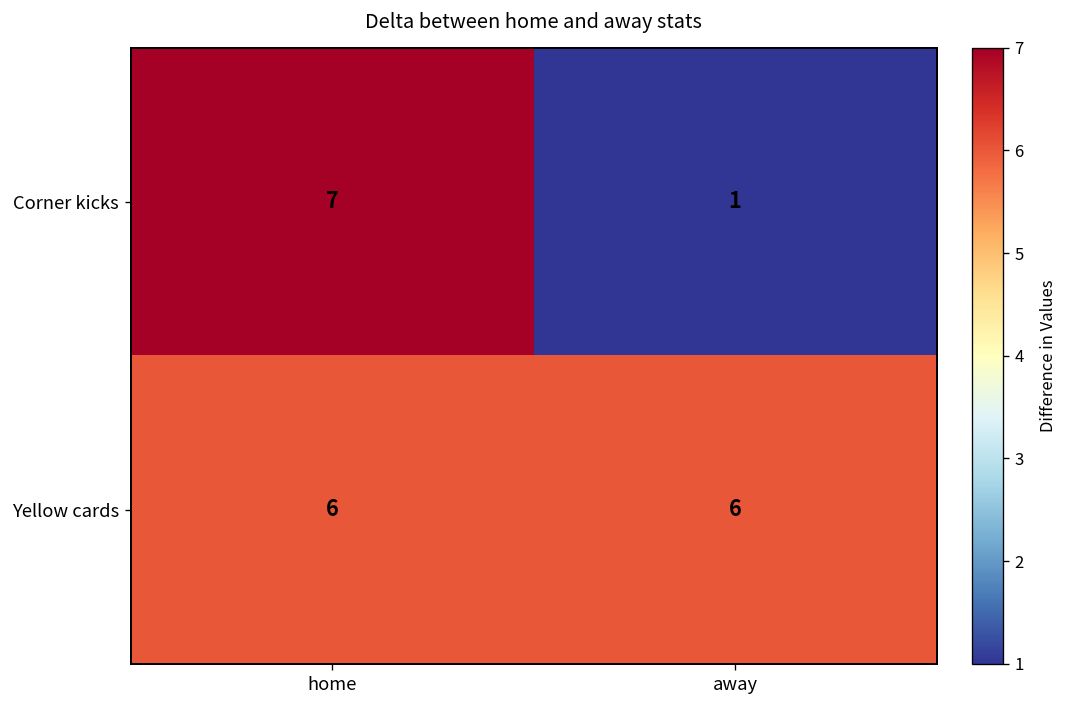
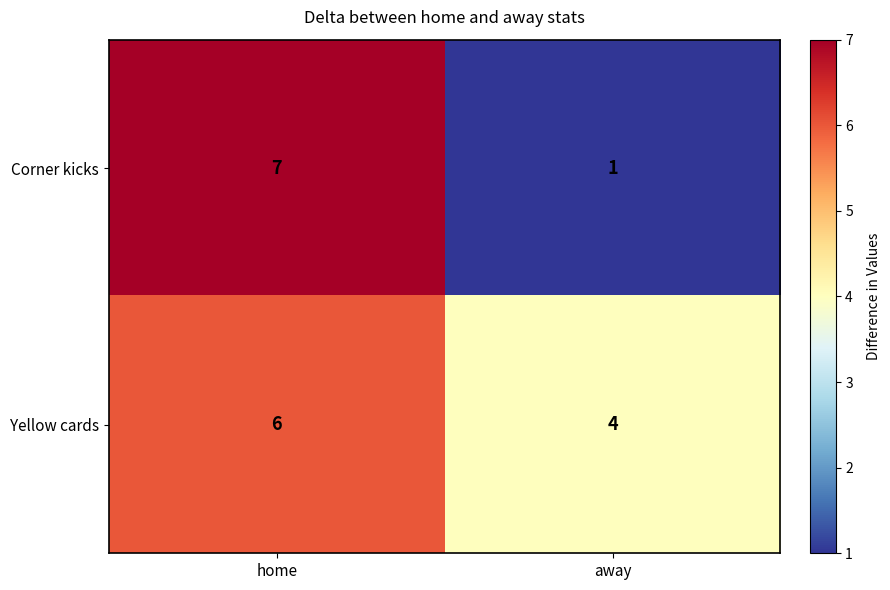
  {
    "Corner kicks": {
      "home": 7,
      "away": 1
    },
    "Yellow cards": {
      "home": 6,
-     "away": 6
+     "away": 4
    }
  }
